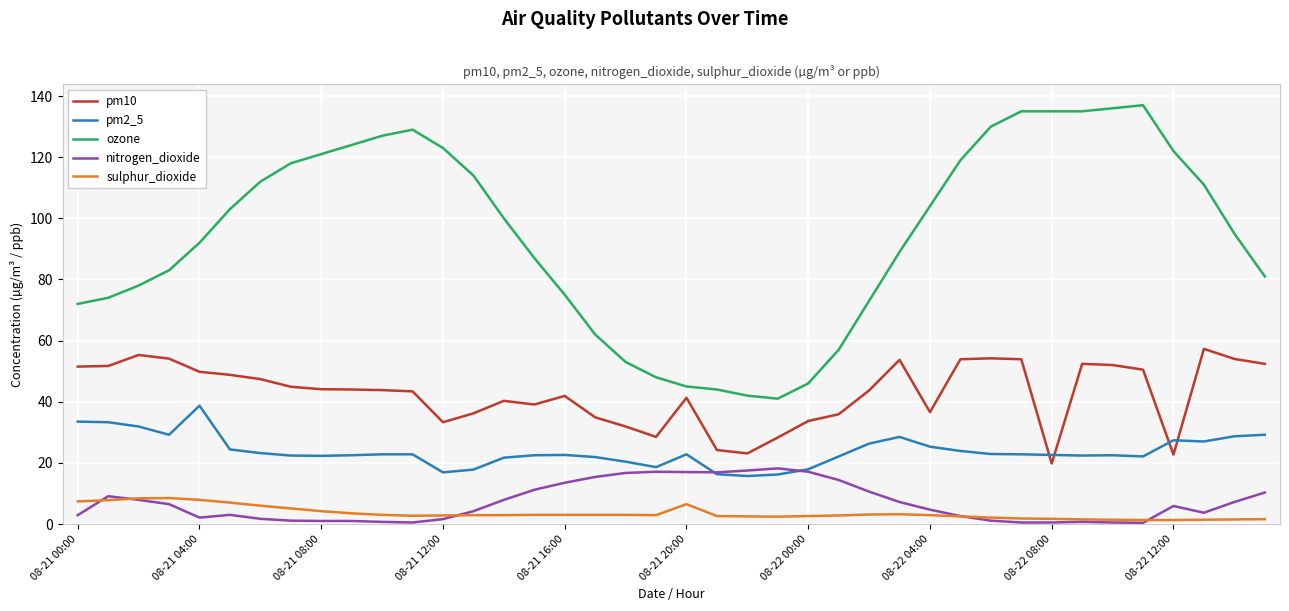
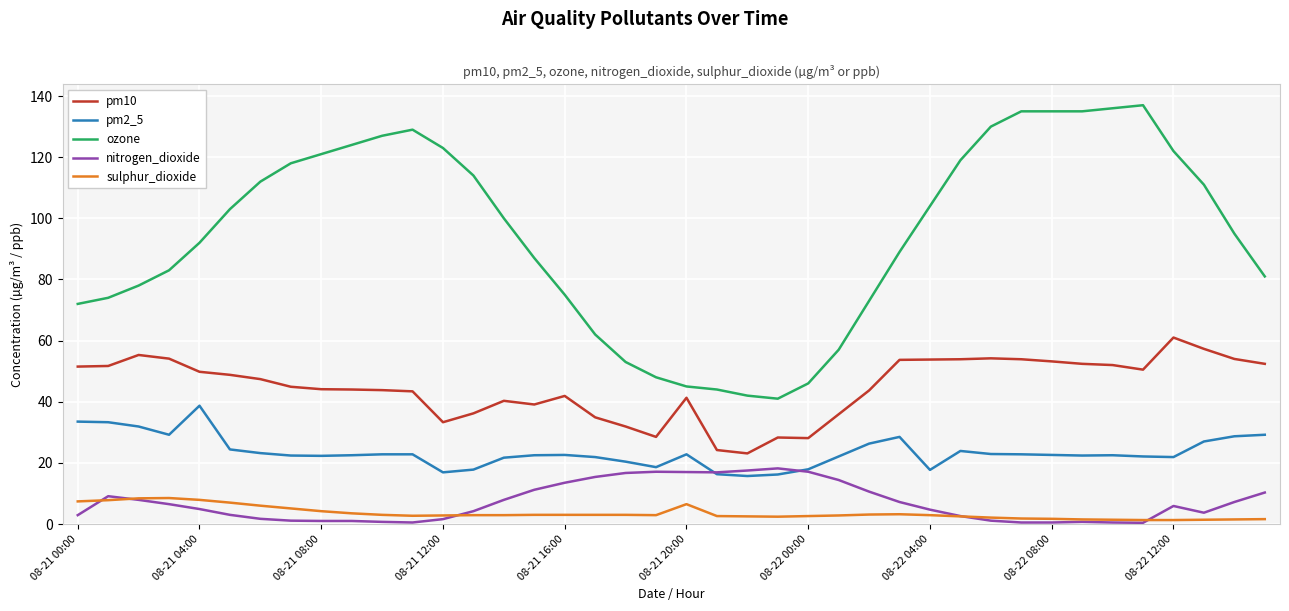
  {
    "pm10": {
      "08-21 00:00": 52,
      "08-21 04:00": 50,
      "08-21 08:00": 44,
      "08-21 12:00": 33,
      "08-21 16:00": 42,
      "08-21 20:00": 41,
-     "08-22 00:00": 34,
-     "08-22 04:00": 37,
-     "08-22 08:00": 20,
-     "08-22 12:00": 23
+     "08-22 00:00": 28,
+     "08-22 04:00": 54,
+     "08-22 08:00": 53,
+     "08-22 12:00": 61
    },
    "pm2_5": {
      "08-21 00:00": 34,
      "08-21 04:00": 39,
      "08-21 08:00": 22,
      "08-21 12:00": 17,
      "08-21 16:00": 23,
      "08-21 20:00": 23,
-     "08-22 04:00": 25,
+     "08-22 04:00": 18,
      "08-22 08:00": 23,
-     "08-22 12:00": 27
+     "08-22 12:00": 22
    },
    "ozone": {
      "08-21 00:00": 72,
      "08-21 04:00": 92,
      "08-21 08:00": 121,
      "08-21 12:00": 123,
      "08-21 16:00": 75,
      "08-21 20:00": 45,
      "08-22 00:00": 46,
      "08-22 04:00": 104,
      "08-22 08:00": 135,
      "08-22 12:00": 122
    },
    "nitrogen_dioxide": {
      "08-21 00:00": 3,
-     "08-21 04:00": 2,
+     "08-21 04:00": 5,
      "08-21 08:00": 1,
      "08-21 12:00": 2,
      "08-21 16:00": 14,
      "08-21 20:00": 17,
      "08-22 04:00": 5,
      "08-22 08:00": 1,
      "08-22 12:00": 6
    },
    "sulphur_dioxide": {
      "08-21 00:00": 7,
      "08-21 04:00": 8,
      "08-21 08:00": 4,
      "08-21 12:00": 3,
      "08-21 16:00": 3,
      "08-21 20:00": 7,
      "08-22 00:00": 3,
      "08-22 04:00": 3,
      "08-22 08:00": 2,
      "08-22 12:00": 1
    }
  }
